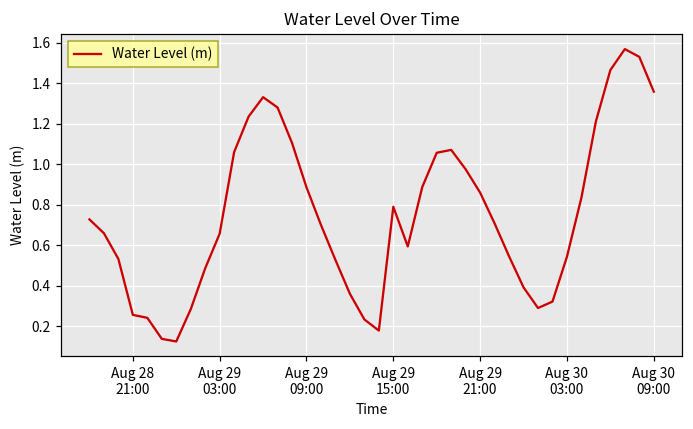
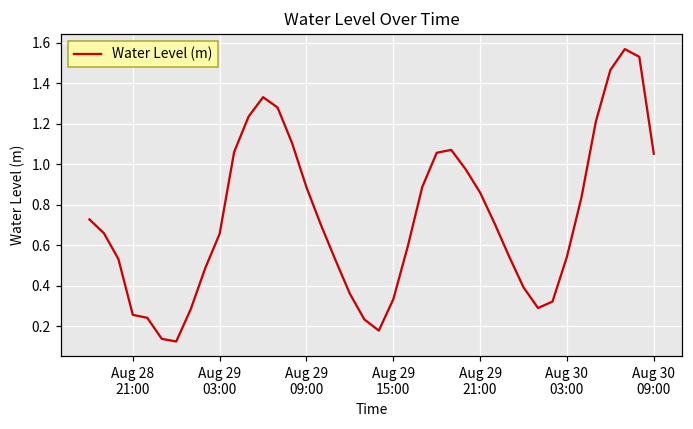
  {
    "Aug 28 21:00": 0.26,
    "Aug 29 03:00": 0.66,
    "Aug 29 09:00": 0.89,
-   "Aug 29 15:00": 0.79,
+   "Aug 29 15:00": 0.33,
    "Aug 29 21:00": 0.86,
    "Aug 30 03:00": 0.54,
-   "Aug 30 09:00": 1.36
+   "Aug 30 09:00": 1.05
  }
